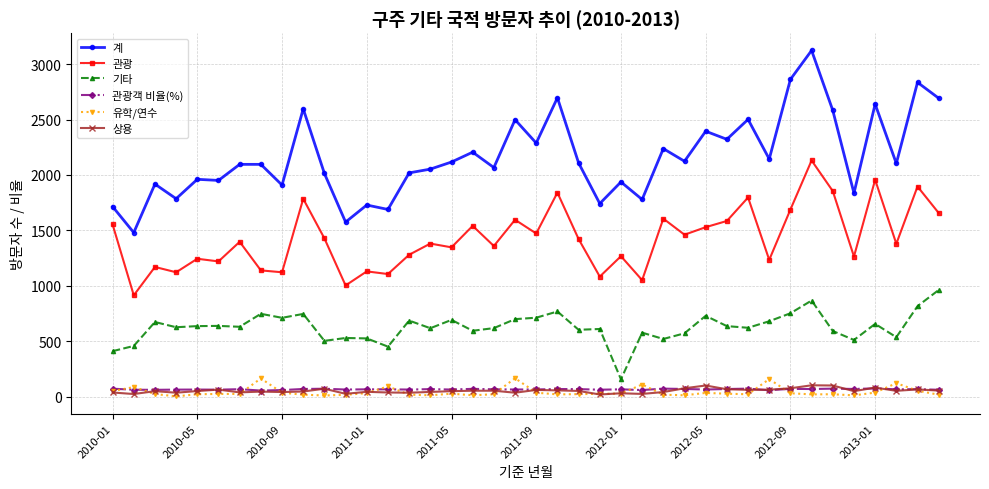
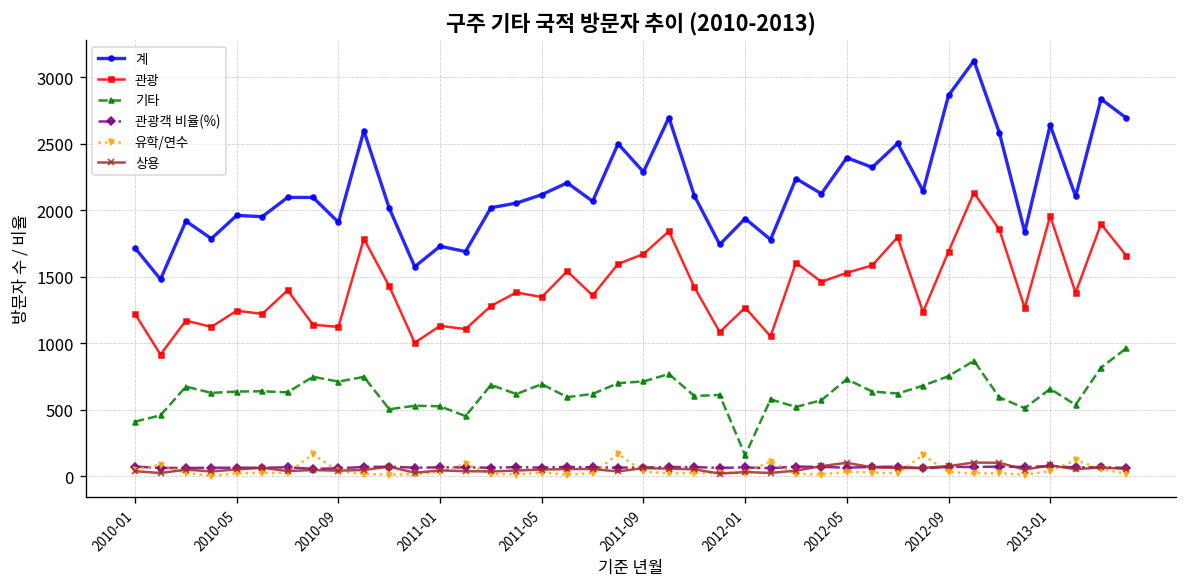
  {
    "계": {
      "2010-01": 1720,
      "2010-05": 1960,
      "2010-09": 1910,
      "2011-01": 1730,
      "2011-05": 2120,
      "2011-09": 2290,
      "2012-01": 1940,
      "2012-05": 2400,
      "2012-09": 2860,
      "2013-01": 2640
    },
    "관광": {
-     "2010-01": 1550,
+     "2010-01": 1220,
      "2010-05": 1240,
      "2010-09": 1120,
      "2011-01": 1130,
      "2011-05": 1350,
-     "2011-09": 1470,
+     "2011-09": 1670,
      "2012-01": 1270,
      "2012-05": 1530,
      "2012-09": 1690,
      "2013-01": 1960
    },
    "기타": {
      "2010-01": 410,
      "2010-05": 640,
      "2010-09": 710,
      "2011-01": 530,
      "2011-05": 690,
      "2011-09": 710,
      "2012-01": 160,
      "2012-05": 730,
      "2012-09": 750,
      "2013-01": 660
    },
    "관광객 비율(%)": {
      "2012-01": 70,
      "2012-05": 60
    },
    "유학/연수": {
      "2010-05": 20,
      "2011-09": 40,
      "2012-05": 30,
      "2012-09": 30,
      "2013-01": 40
    },
    "상용": {
      "2012-05": 100
    }
  }
